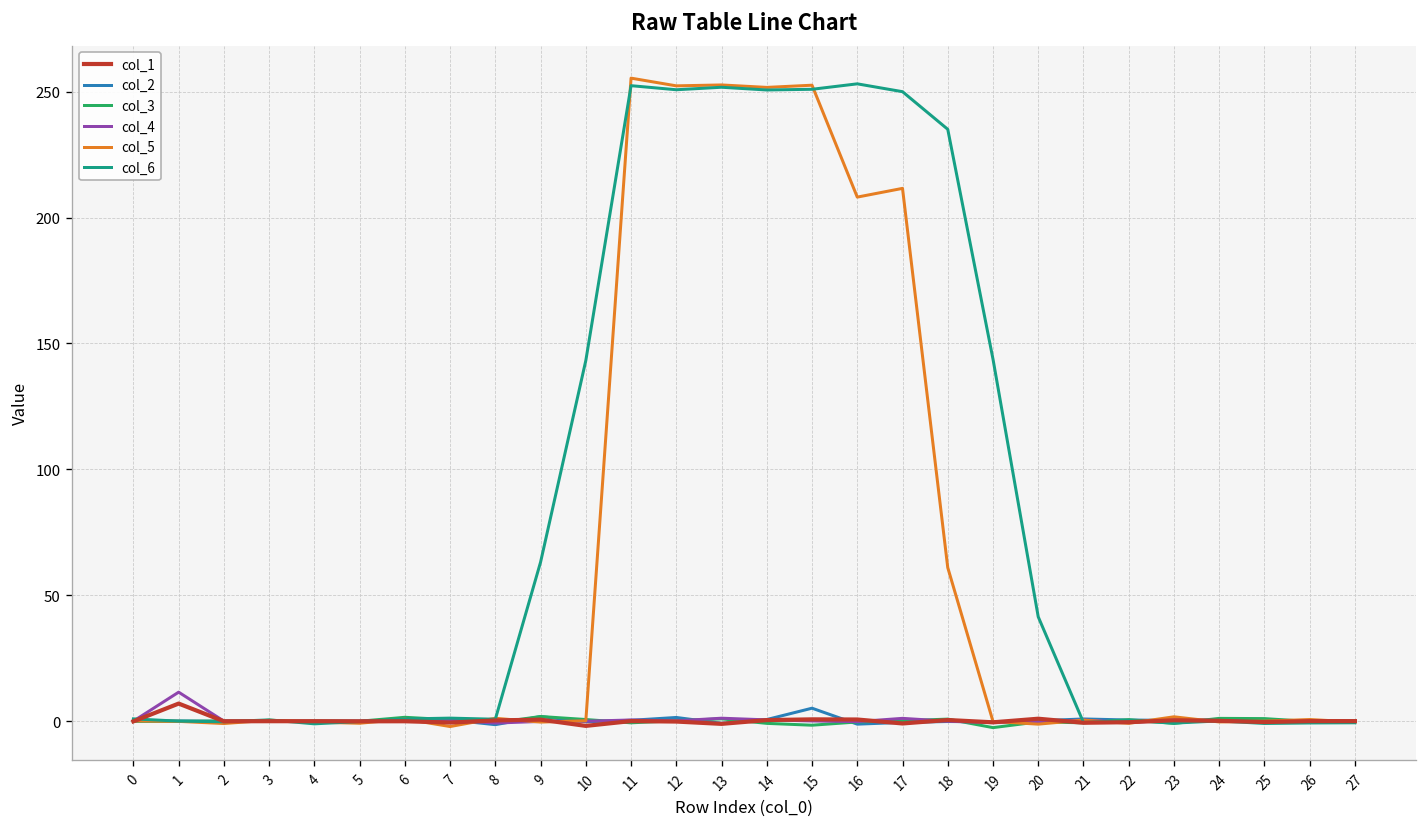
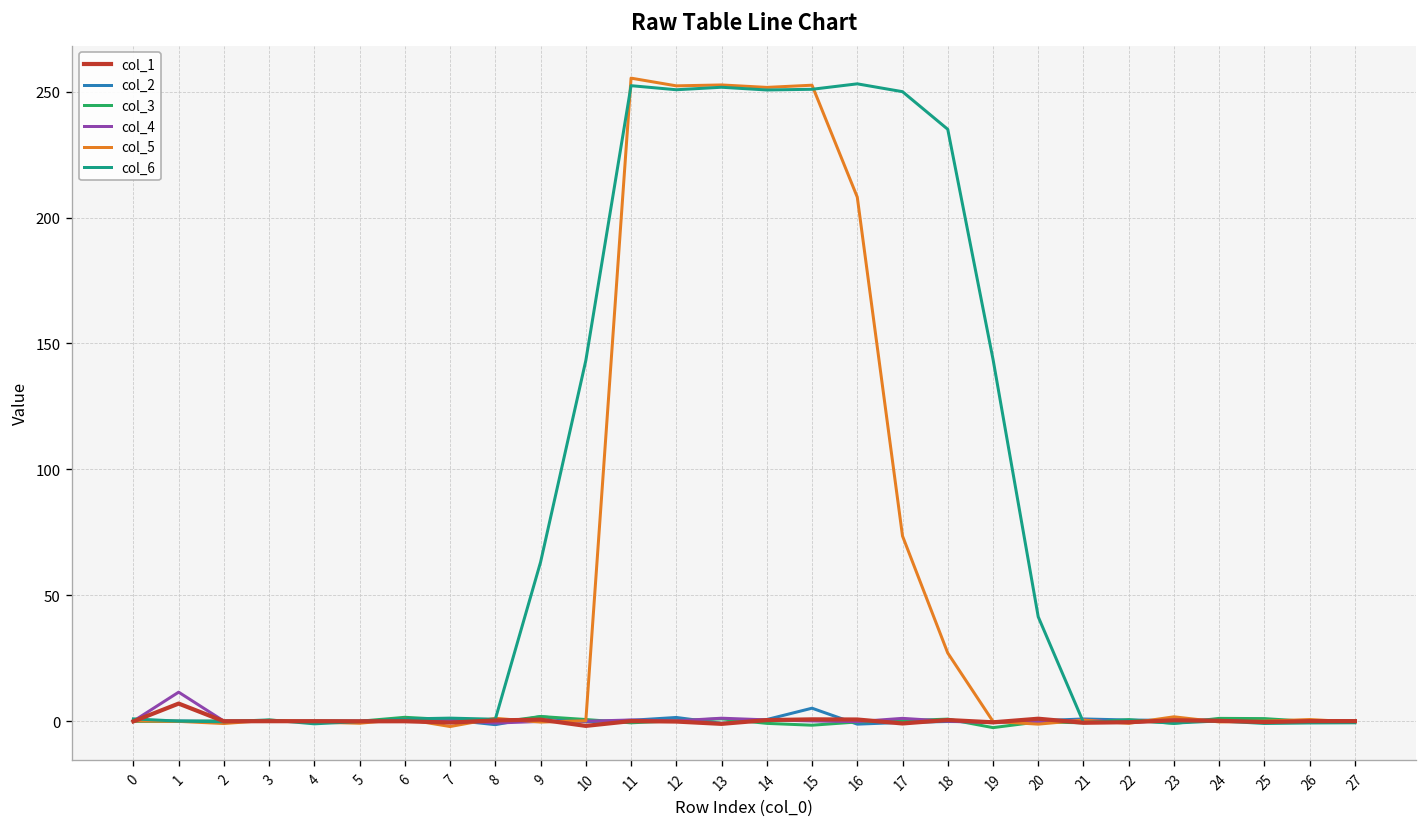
  {
    "col_1": {
      "1": 7,
      "10": -2
    },
    "col_2": {
      "12": 1,
      "15": 5
    },
    "col_4": {
      "1": 12
    },
    "col_5": {
      "7": -2,
      "11": 255,
      "12": 252,
      "15": 253,
      "16": 208,
-     "17": 212,
-     "18": 61,
+     "17": 74,
+     "18": 27,
      "23": 2
    }
  }
